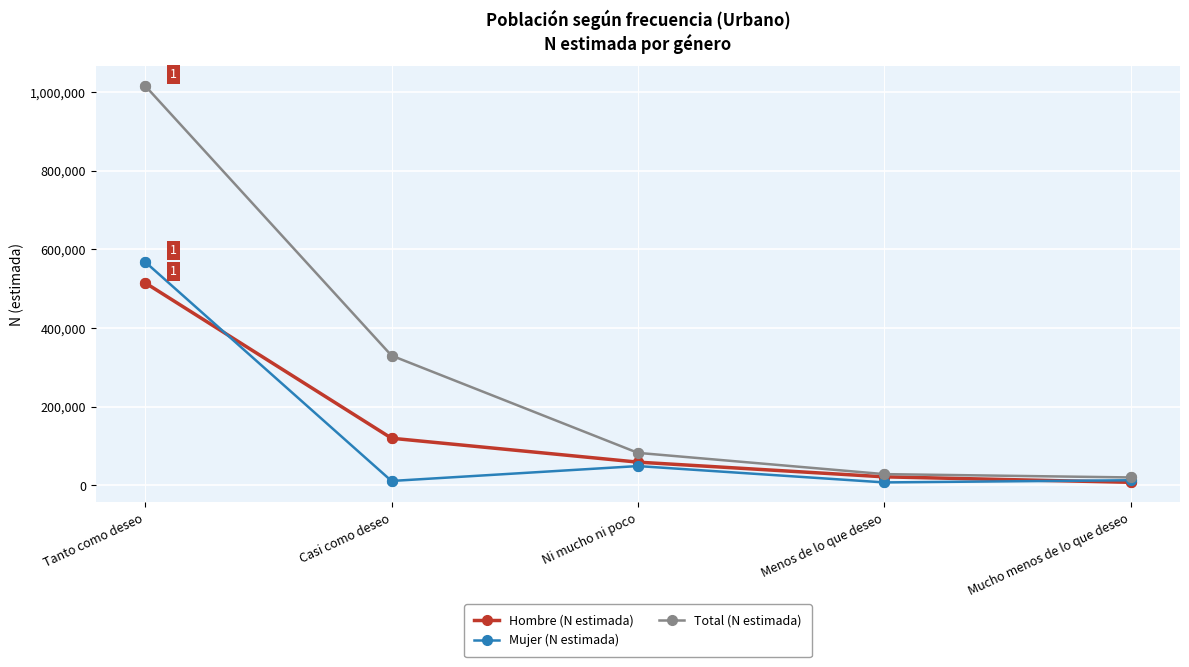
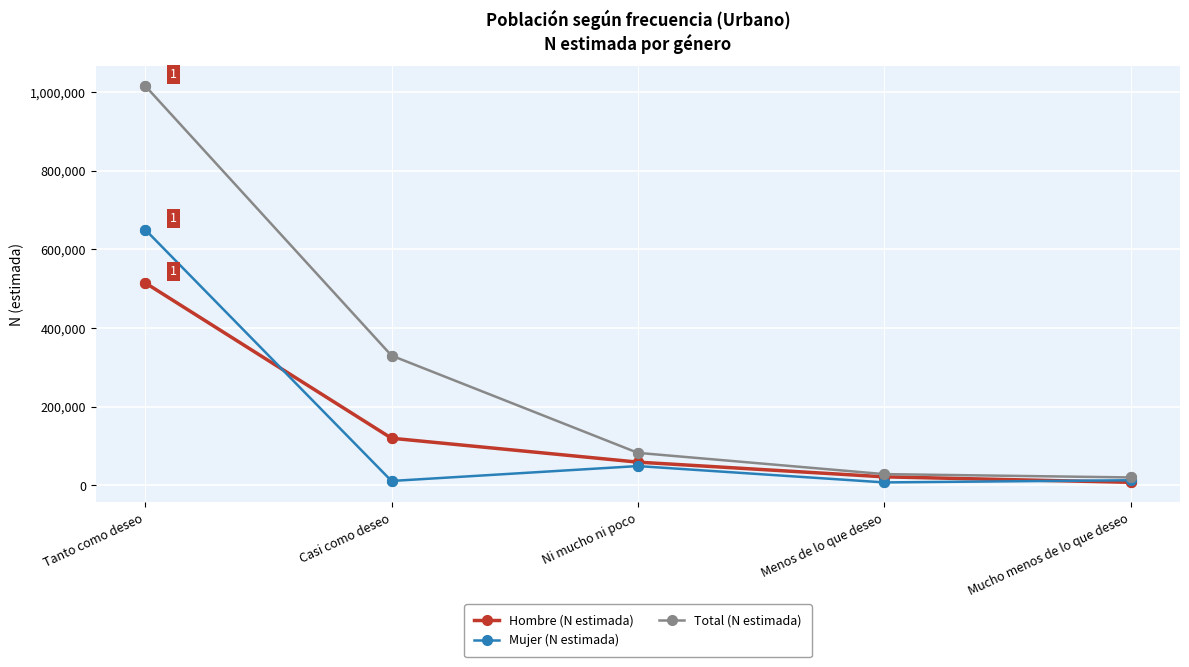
  {
    "Hombre (N estimada)": {
      "Tanto como deseo": "510,000",
      "Casi como deseo": "120,000",
      "Ni mucho ni poco": "60,000",
      "Menos de lo que deseo": "20,000"
    },
    "Mujer (N estimada)": {
-     "Tanto como deseo": "570,000",
+     "Tanto como deseo": "650,000",
      "Casi como deseo": "10,000",
      "Ni mucho ni poco": "50,000",
      "Menos de lo que deseo": "10,000"
    },
    "Total (N estimada)": {
      "Tanto como deseo": "1,020,000",
      "Casi como deseo": "330,000",
      "Ni mucho ni poco": "80,000",
      "Menos de lo que deseo": "30,000",
      "Mucho menos de lo que deseo": "20,000"
    }
  }
